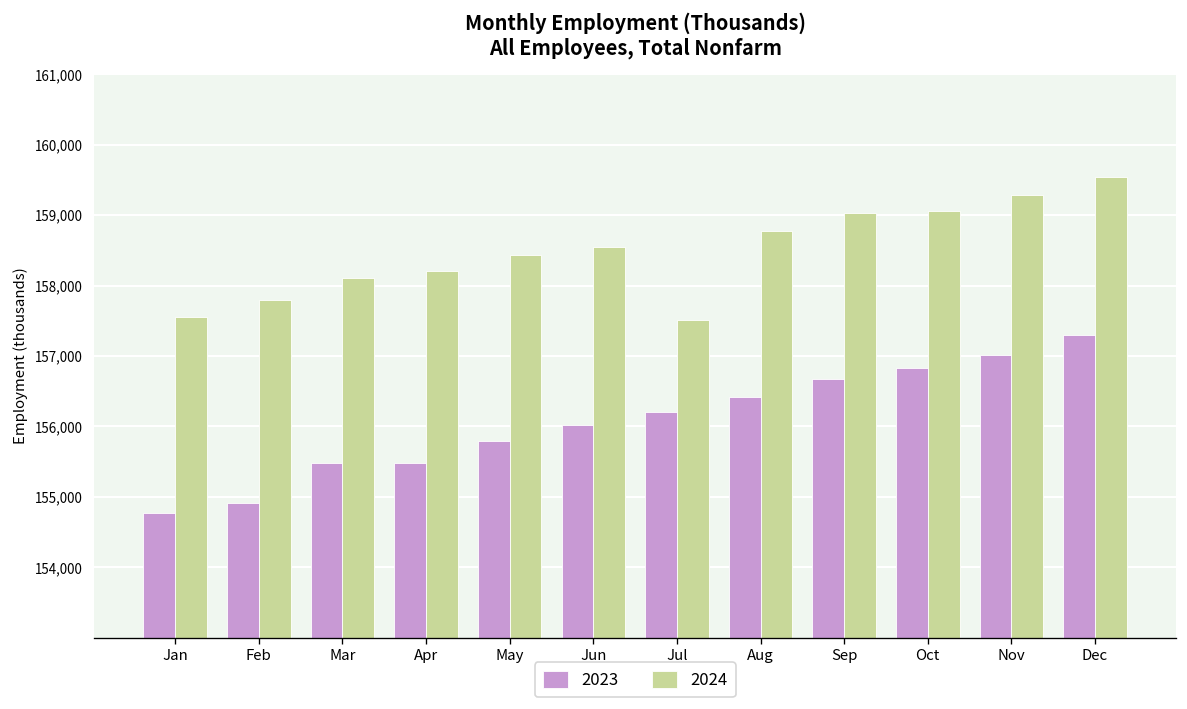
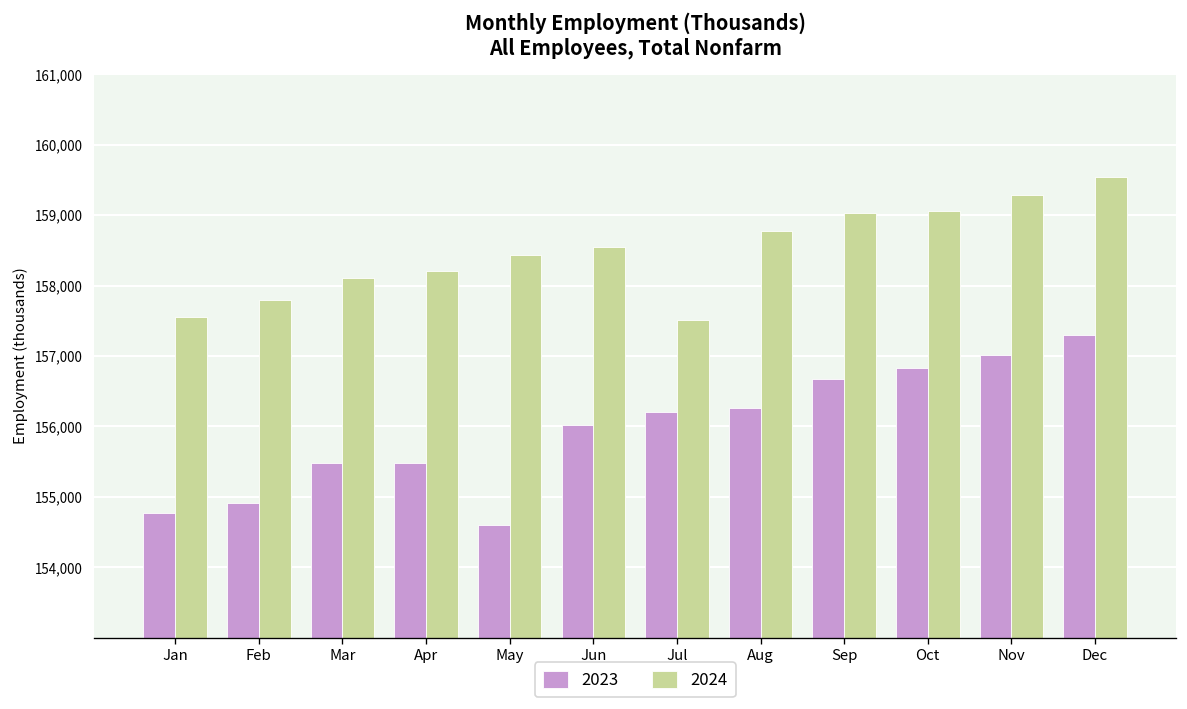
  {
    "2023": {
      "Jan": "154,800",
      "Feb": "154,900",
      "Mar": "155,500",
      "Apr": "155,500",
-     "May": "155,800",
+     "May": "154,600",
      "Jun": "156,000",
      "Jul": "156,200",
-     "Aug": "156,400",
+     "Aug": "156,300",
      "Sep": "156,700",
      "Oct": "156,800",
      "Nov": "157,000",
      "Dec": "157,300"
    },
    "2024": {
      "Jan": "157,600",
      "Feb": "157,800",
      "Mar": "158,100",
      "Apr": "158,200",
      "May": "158,400",
      "Jun": "158,500",
      "Jul": "157,500",
      "Aug": "158,800",
      "Sep": "159,000",
      "Oct": "159,100",
      "Nov": "159,300",
      "Dec": "159,500"
    }
  }
